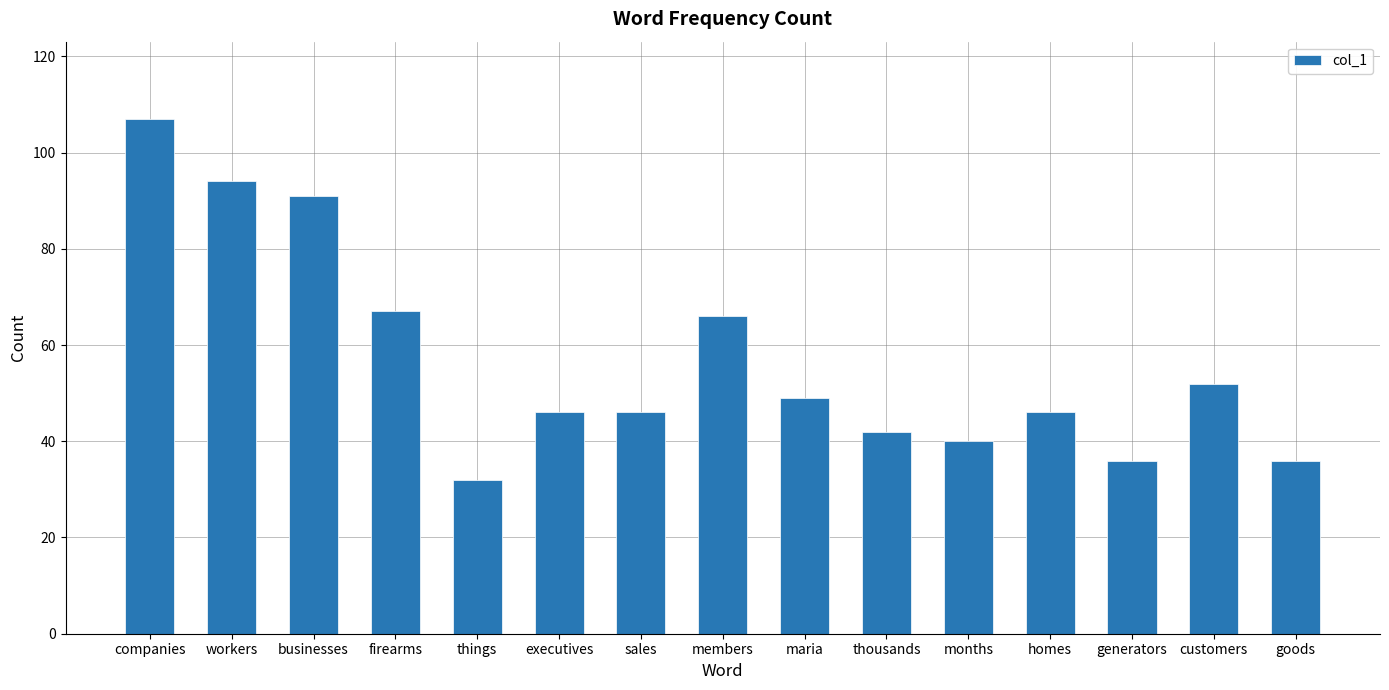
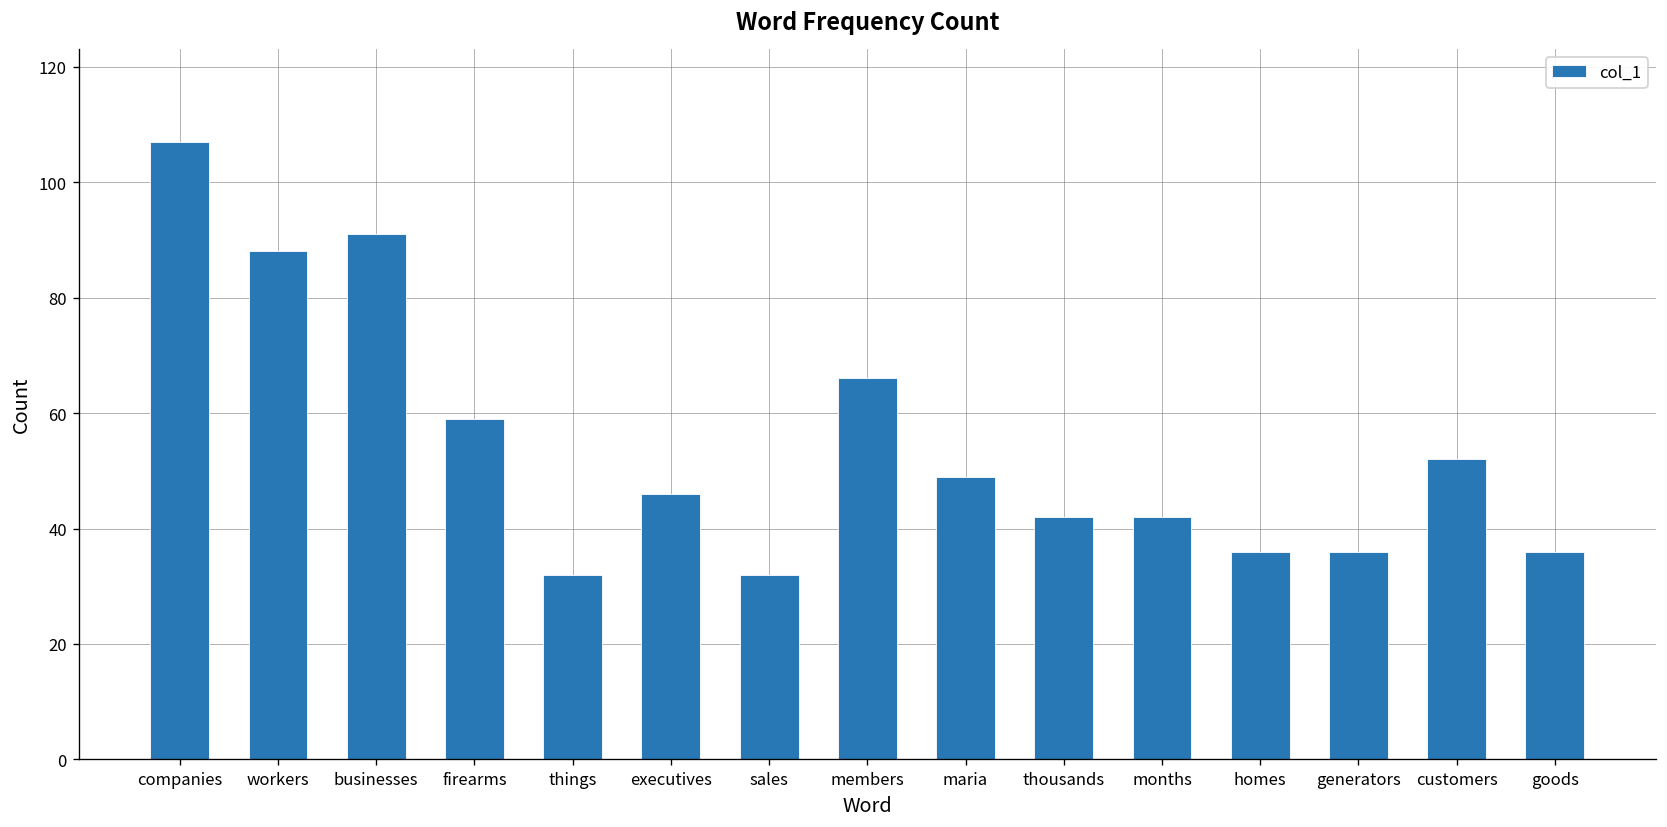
  {
    "companies": 107,
-   "workers": 94,
+   "workers": 88,
    "businesses": 91,
-   "firearms": 67,
+   "firearms": 59,
    "things": 32,
    "executives": 46,
-   "sales": 46,
+   "sales": 32,
    "members": 66,
    "maria": 49,
    "thousands": 42,
-   "months": 40,
-   "homes": 46,
+   "months": 42,
+   "homes": 36,
    "generators": 36,
    "customers": 52,
    "goods": 36
  }
